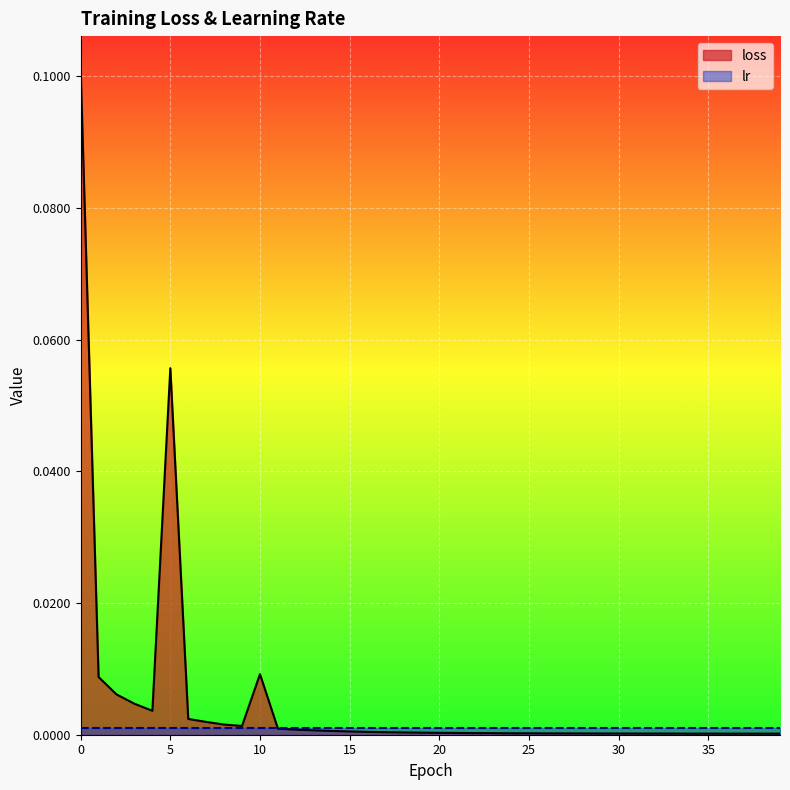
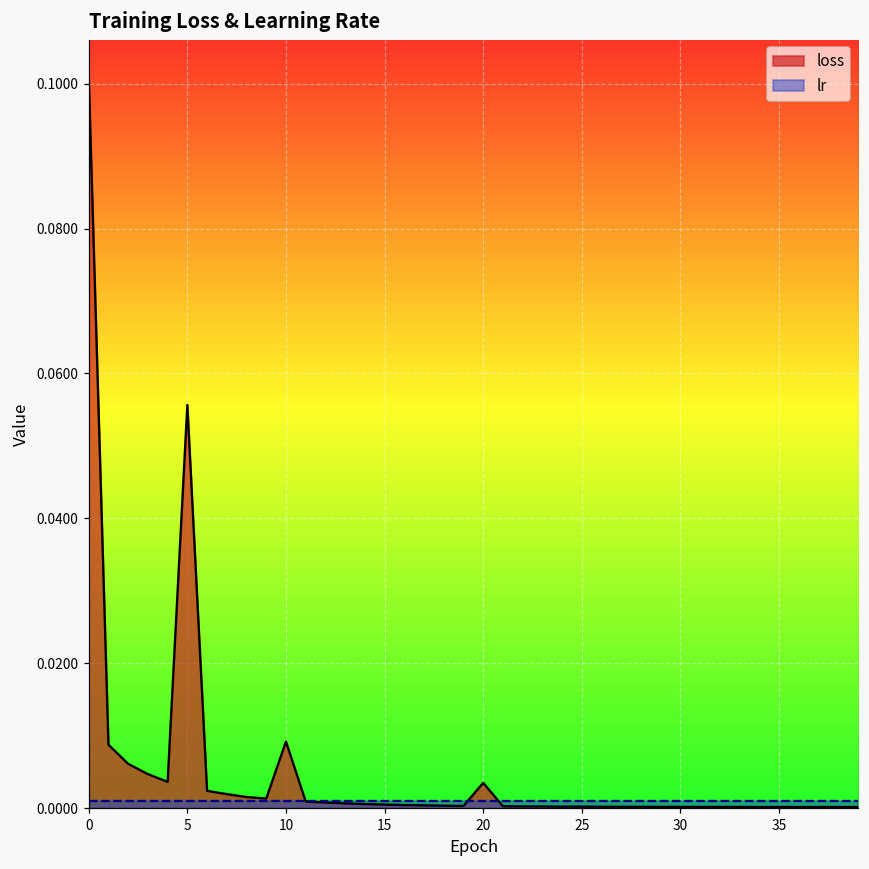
  {
    "loss": {
      "0": 0.101,
      "5": 0.056,
      "10": 0.009,
      "15": 0.000,
-     "20": 0.000,
+     "20": 0.003,
      "25": 0.000,
      "30": 0.000,
      "35": 0.000
    },
    "lr": {
      "0": 0.001,
      "5": 0.001,
      "10": 0.001,
      "15": 0.001,
      "20": 0.001,
      "25": 0.001,
      "30": 0.001,
      "35": 0.001
    }
  }
